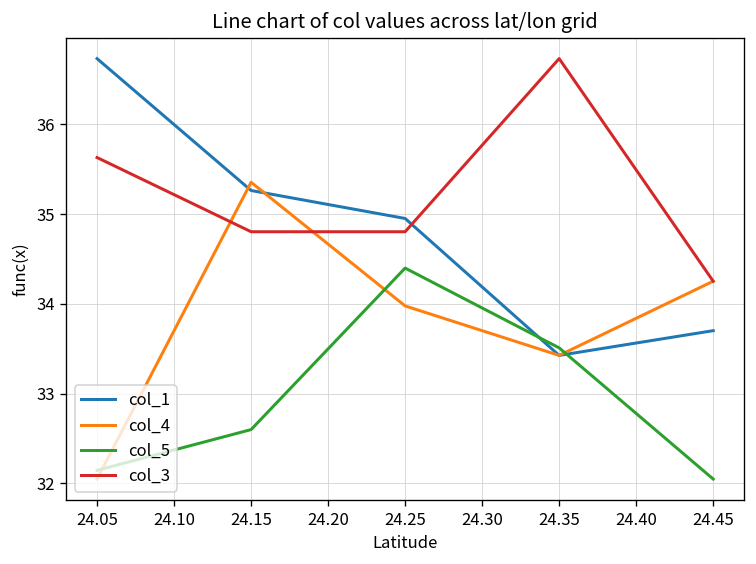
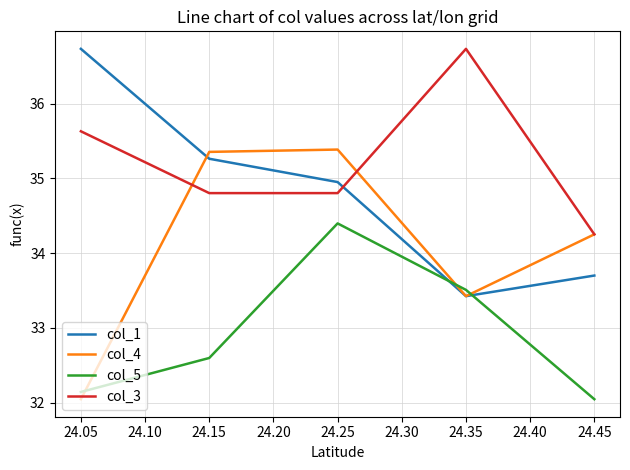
  {
    "col_1": {
      "24.05": 36.7,
      "24.15": 35.3,
      "24.25": 35.0,
      "24.45": 33.7
    },
    "col_4": {
      "24.15": 35.4,
-     "24.25": 34.0
+     "24.25": 35.4
    },
    "col_5": {
      "24.15": 32.6,
      "24.25": 34.4,
      "24.35": 33.5,
      "24.45": 32.0
    },
    "col_3": {
      "24.05": 35.6,
      "24.15": 34.8,
      "24.25": 34.8,
      "24.35": 36.7
    }
  }
